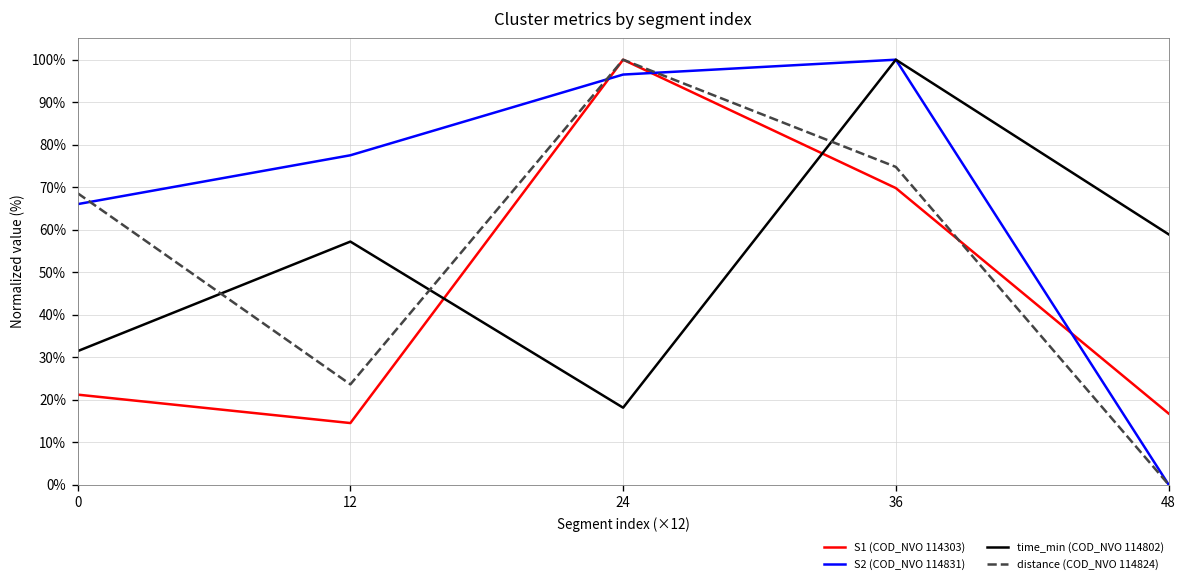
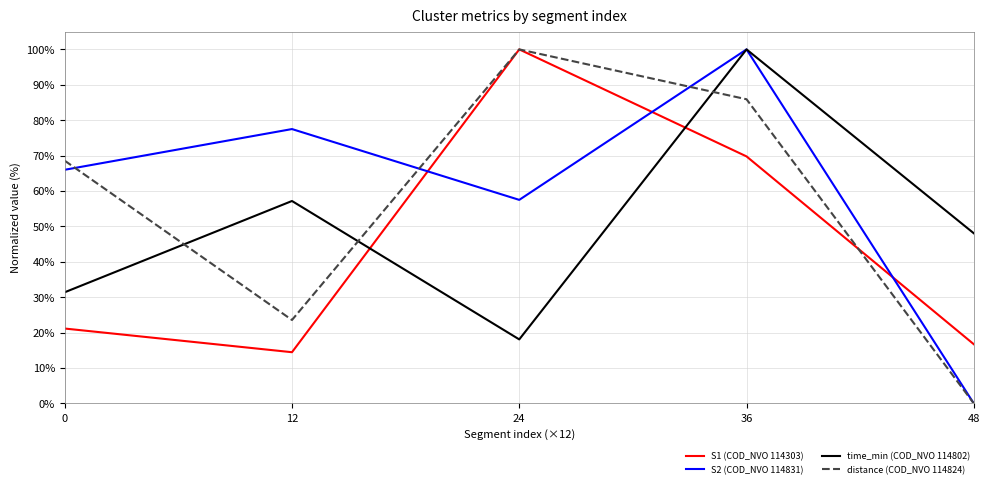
  {
    "S1 (COD_NVO 114303)": {
      "0": "21%",
      "12": "14%",
      "36": "70%",
      "48": "17%"
    },
    "S2 (COD_NVO 114831)": {
      "0": "66%",
      "12": "78%",
-     "24": "97%"
+     "24": "57%"
    },
    "time_min (COD_NVO 114802)": {
      "0": "31%",
      "12": "57%",
      "24": "18%",
-     "48": "59%"
+     "48": "48%"
    },
    "distance (COD_NVO 114824)": {
      "0": "69%",
      "12": "24%",
-     "36": "75%"
+     "36": "86%"
    }
  }
